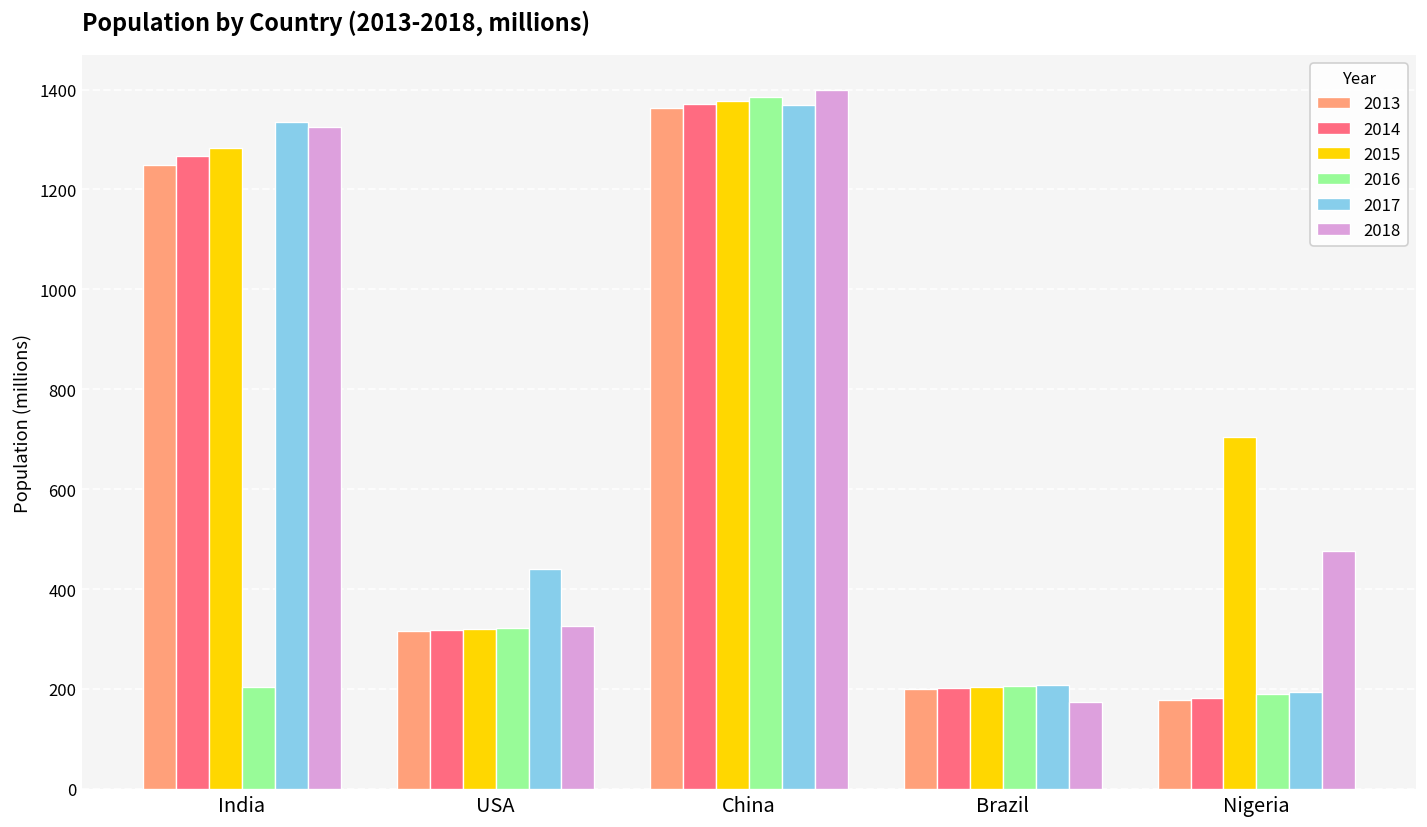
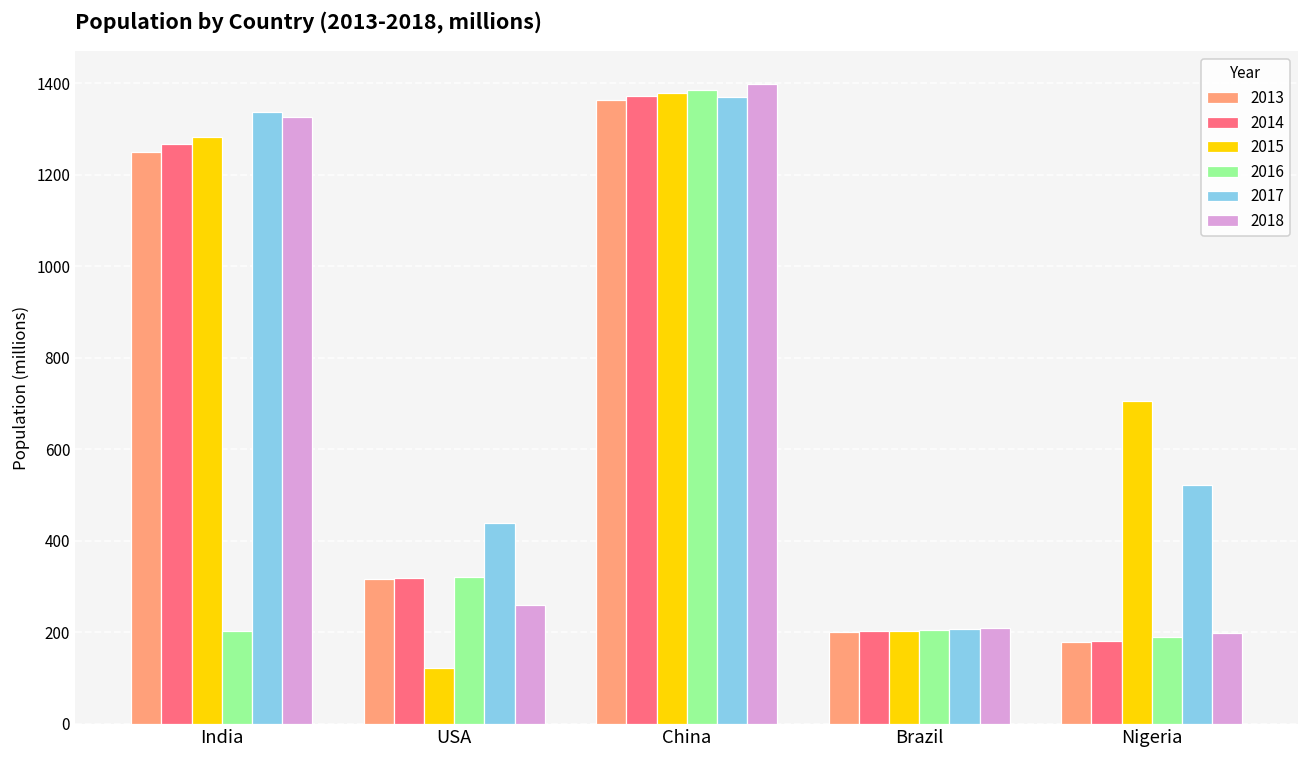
  {
    "2015": {
      "India": 1280,
-     "USA": 320,
+     "USA": 120,
      "China": 1380,
      "Brazil": 200,
      "Nigeria": 710
    },
    "2016": {
      "India": 200,
      "USA": 320,
      "China": 1390,
      "Brazil": 210,
      "Nigeria": 190
    },
    "2017": {
      "India": 1340,
      "USA": 440,
      "China": 1370,
      "Brazil": 210,
-     "Nigeria": 190
+     "Nigeria": 520
    },
    "2018": {
      "India": 1330,
-     "USA": 330,
+     "USA": 260,
      "China": 1400,
-     "Brazil": 170,
-     "Nigeria": 480
+     "Brazil": 210,
+     "Nigeria": 200
    }
  }
